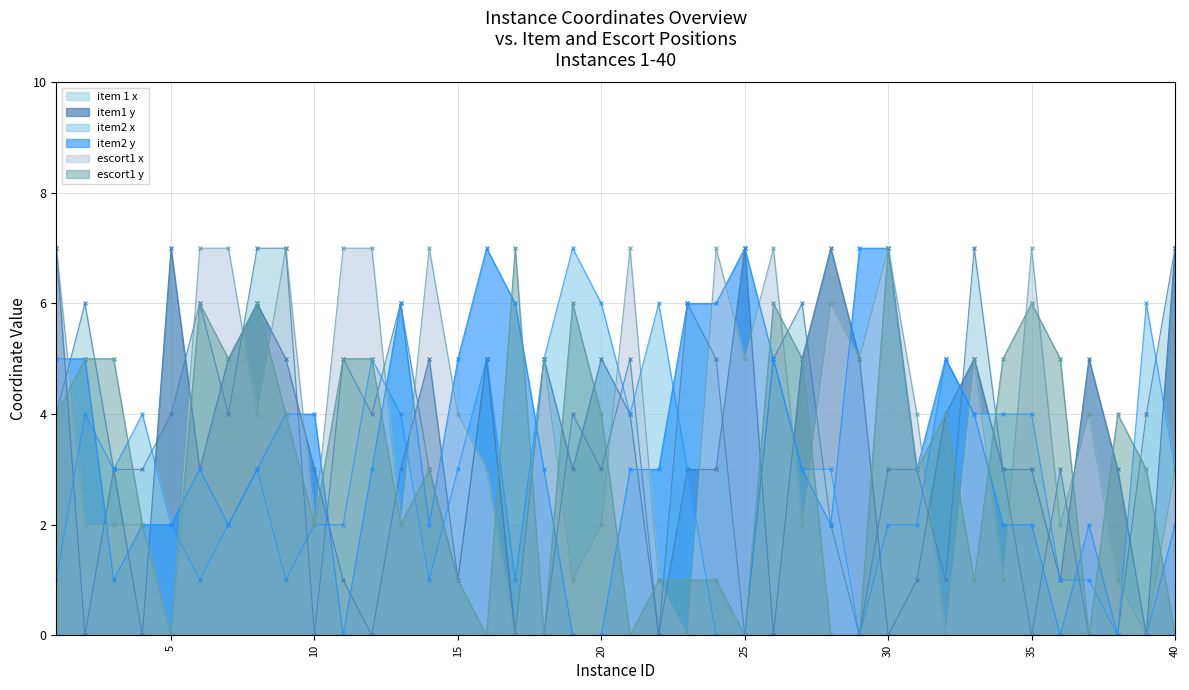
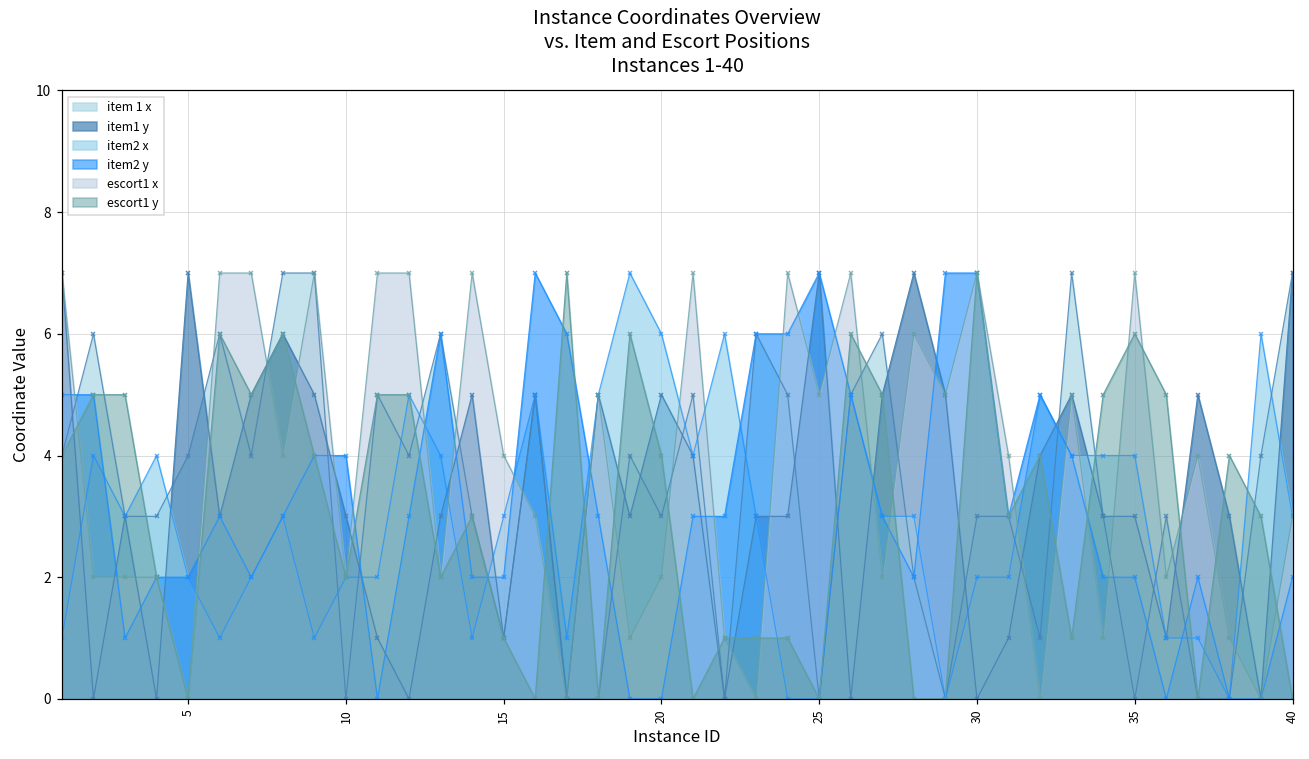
  {
    "item2 y": {
      "10": 4,
-     "15": 5,
+     "15": 2,
      "20": 0,
      "35": 2,
      "40": 2
    }
  }
